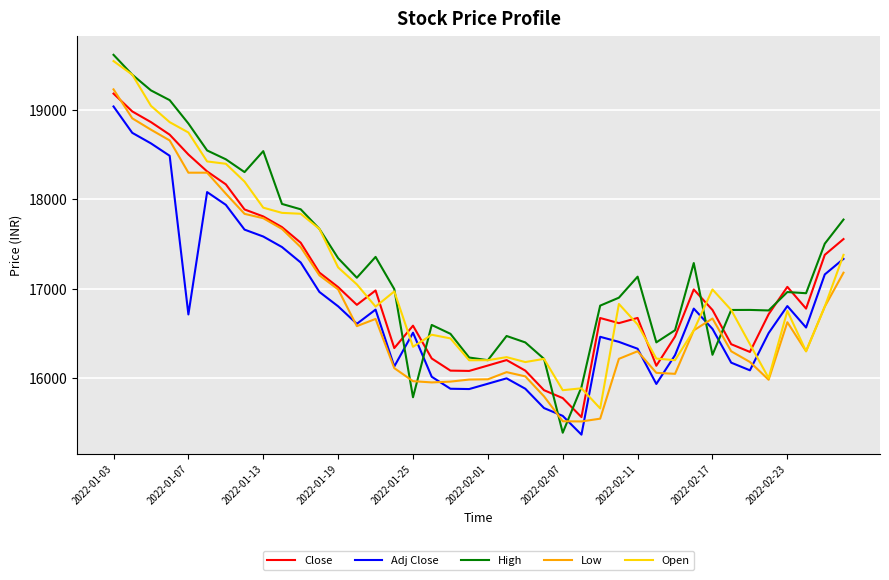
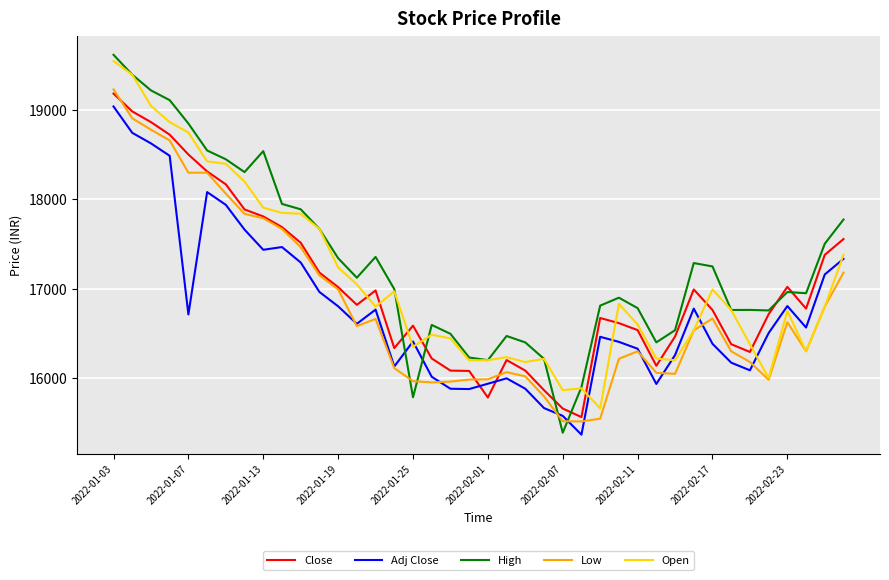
  {
    "Close": {
      "2022-01-03": 19200,
      "2022-01-07": 18500,
      "2022-01-25": 16600,
-     "2022-02-01": 16100,
-     "2022-02-07": 15800,
-     "2022-02-11": 16700,
+     "2022-02-01": 15800,
+     "2022-02-07": 15700,
+     "2022-02-11": 16500,
      "2022-02-17": 16800,
      "2022-02-23": 17000
    },
    "Adj Close": {
      "2022-01-03": 19000,
      "2022-01-07": 16700,
-     "2022-01-13": 17600,
+     "2022-01-13": 17400,
      "2022-01-19": 16800,
-     "2022-01-25": 16500,
+     "2022-01-25": 16400,
      "2022-02-01": 15900,
      "2022-02-07": 15600,
-     "2022-02-17": 16600,
+     "2022-02-17": 16400,
      "2022-02-23": 16800
    },
    "High": {
      "2022-01-03": 19600,
      "2022-01-07": 18900,
      "2022-01-13": 18500,
      "2022-01-19": 17300,
      "2022-01-25": 15800,
      "2022-02-07": 15400,
-     "2022-02-11": 17100,
-     "2022-02-17": 16300,
+     "2022-02-11": 16800,
+     "2022-02-17": 17300,
      "2022-02-23": 17000
    }
  }
